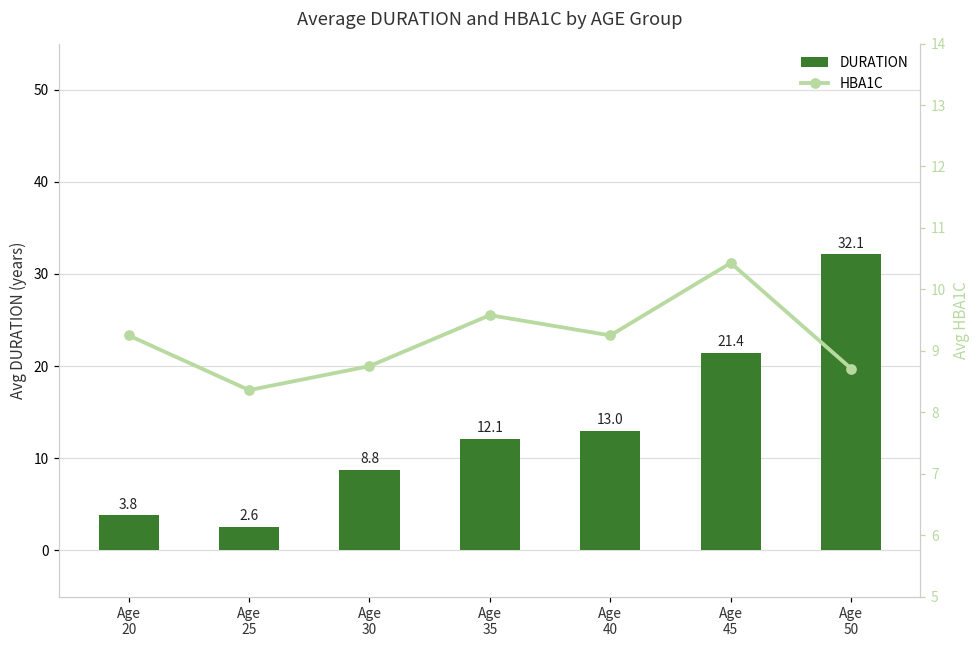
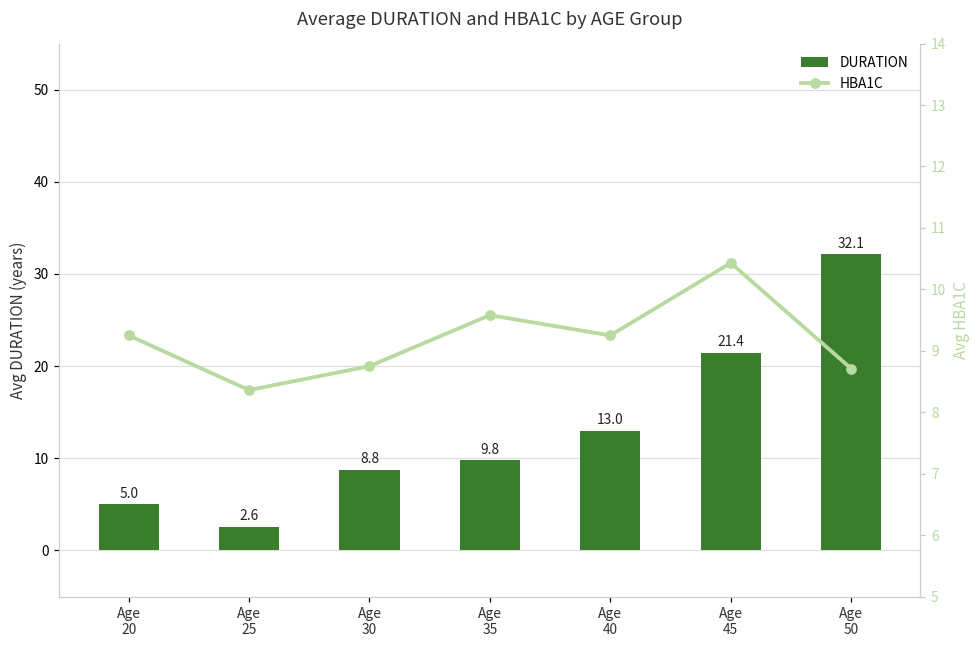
  {
    "DURATION": {
-     "Age 20": 3.8,
+     "Age 20": 5.0,
      "Age 25": 2.6,
      "Age 30": 8.8,
-     "Age 35": 12.1,
+     "Age 35": 9.8,
      "Age 40": 13.0,
      "Age 45": 21.4,
      "Age 50": 32.1
    }
  }
